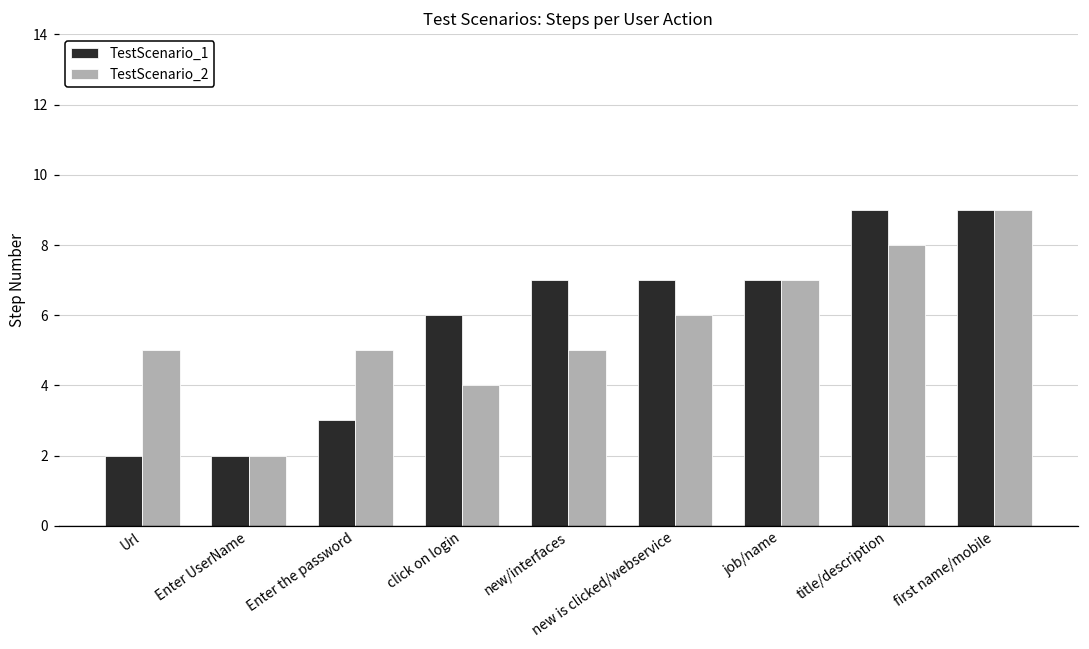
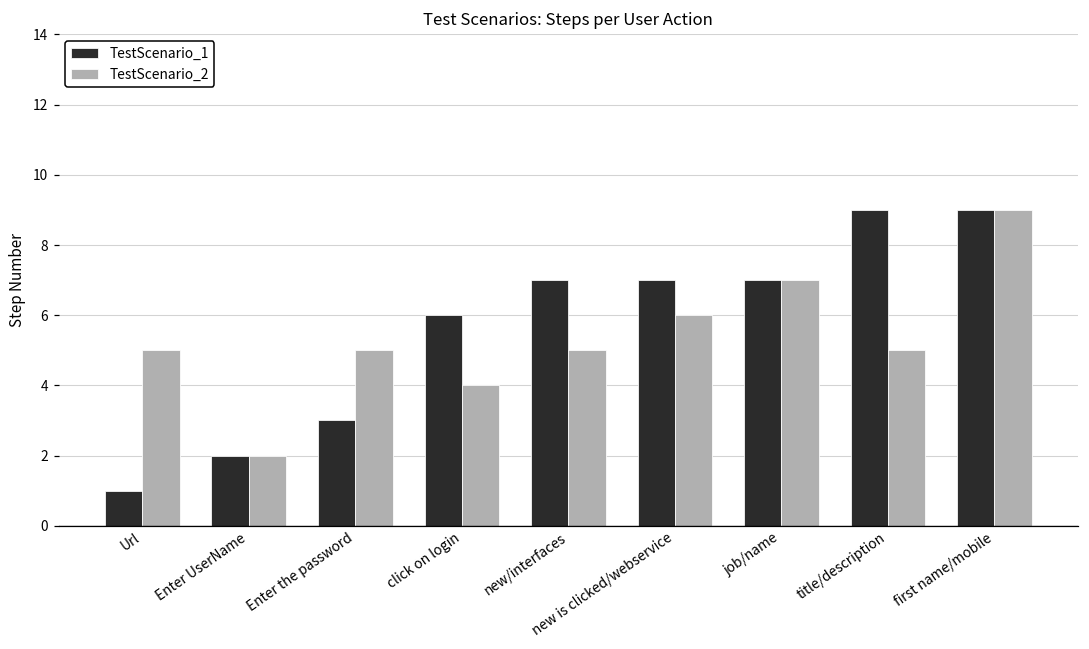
  {
    "TestScenario_1": {
-     "Url": 2,
+     "Url": 1,
      "Enter UserName": 2,
      "Enter the password": 3,
      "click on login": 6,
      "new/interfaces": 7,
      "new is clicked/webservice": 7,
      "job/name": 7,
      "title/description": 9,
      "first name/mobile": 9
    },
    "TestScenario_2": {
      "Url": 5,
      "Enter UserName": 2,
      "Enter the password": 5,
      "click on login": 4,
      "new/interfaces": 5,
      "new is clicked/webservice": 6,
      "job/name": 7,
-     "title/description": 8,
+     "title/description": 5,
      "first name/mobile": 9
    }
  }
